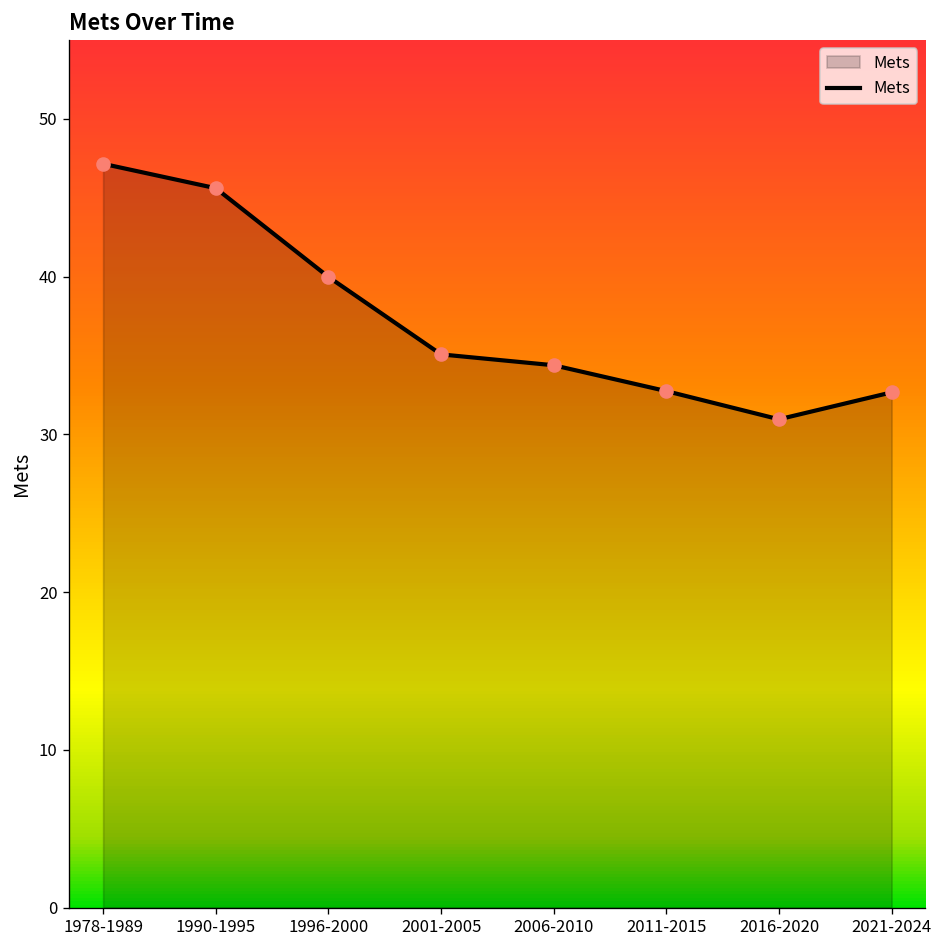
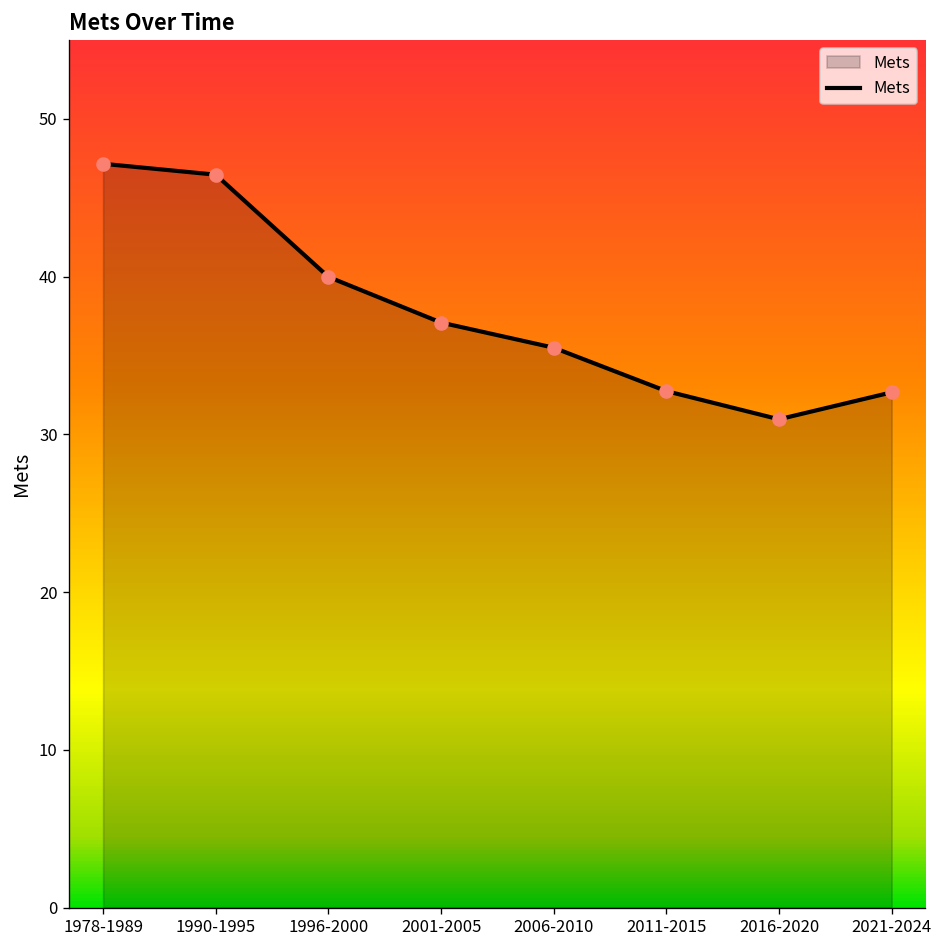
  {
    "1978-1989": 47.2,
-   "1990-1995": 45.6,
+   "1990-1995": 46.5,
    "1996-2000": 40.0,
-   "2001-2005": 35.1,
-   "2006-2010": 34.4,
+   "2001-2005": 37.1,
+   "2006-2010": 35.5,
    "2011-2015": 32.7,
    "2016-2020": 31.0,
    "2021-2024": 32.7
  }
